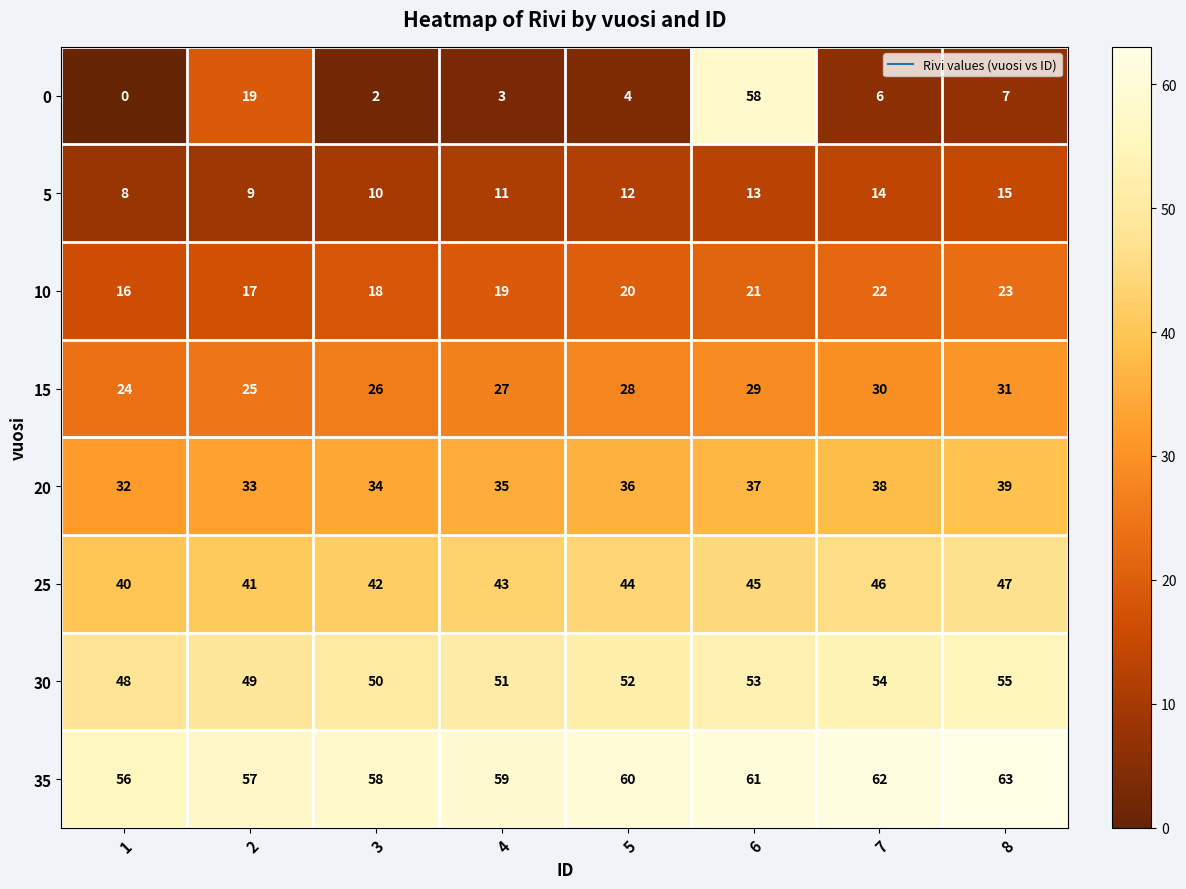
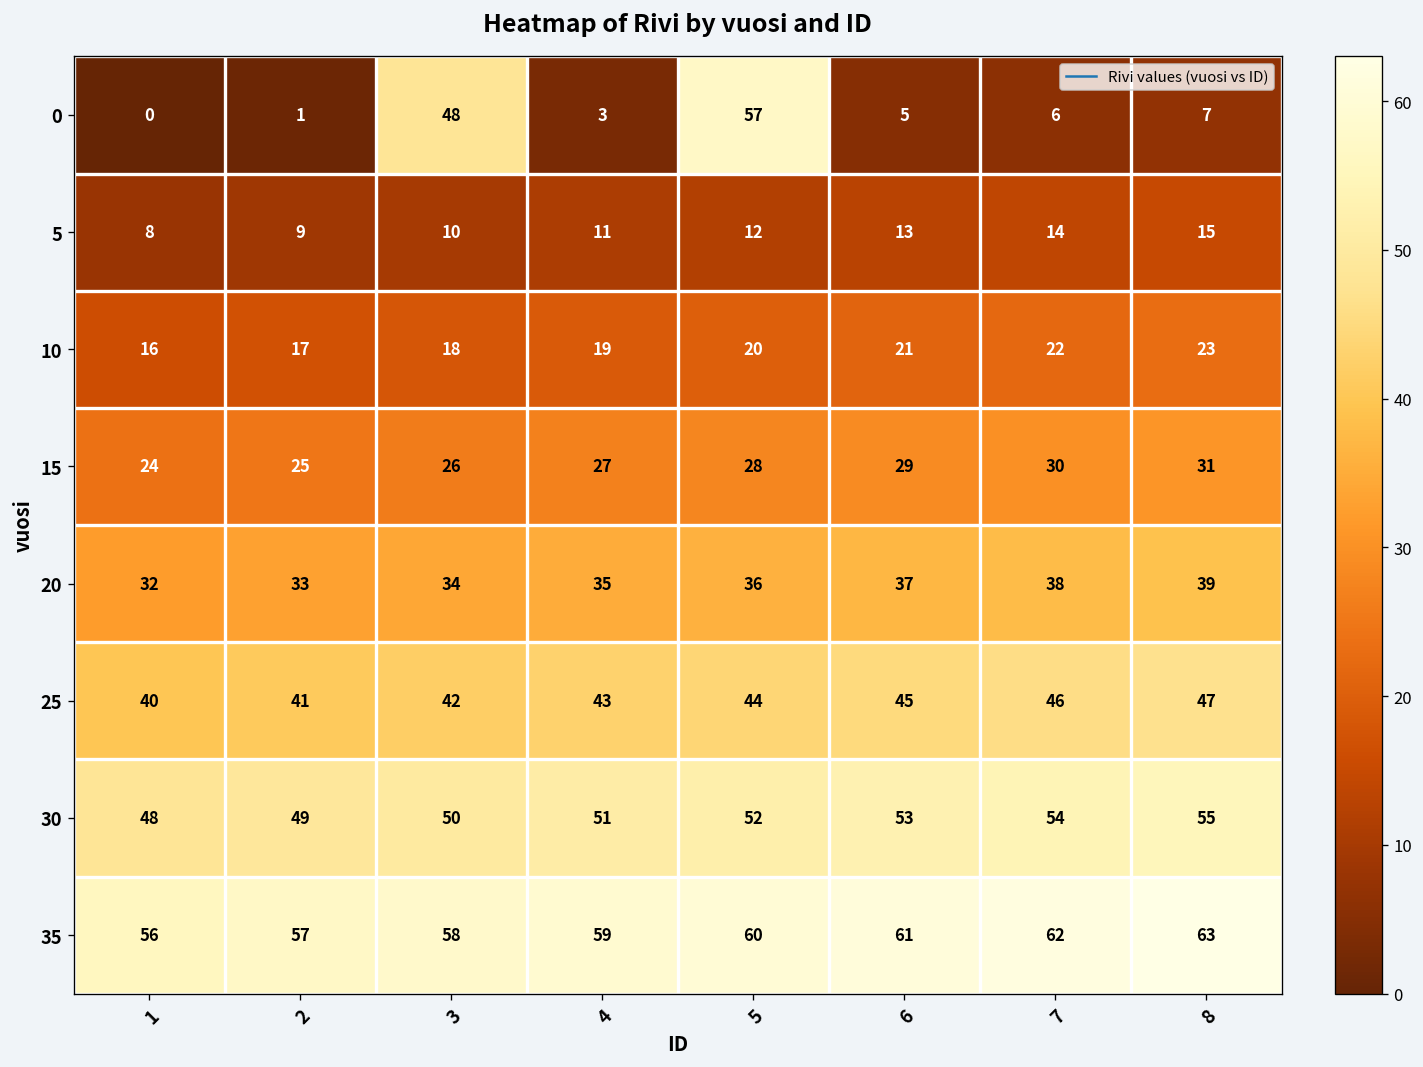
  {
    "0": {
      "1": 0,
-     "2": 19,
-     "3": 2,
+     "2": 1,
+     "3": 48,
      "4": 3,
-     "5": 4,
-     "6": 58,
+     "5": 57,
+     "6": 5,
      "7": 6,
      "8": 7
    },
    "5": {
      "1": 8,
      "2": 9,
      "3": 10,
      "4": 11,
      "5": 12,
      "6": 13,
      "7": 14,
      "8": 15
    },
    "10": {
      "1": 16,
      "2": 17,
      "3": 18,
      "4": 19,
      "5": 20,
      "6": 21,
      "7": 22,
      "8": 23
    },
    "15": {
      "1": 24,
      "2": 25,
      "3": 26,
      "4": 27,
      "5": 28,
      "6": 29,
      "7": 30,
      "8": 31
    },
    "20": {
      "1": 32,
      "2": 33,
      "3": 34,
      "4": 35,
      "5": 36,
      "6": 37,
      "7": 38,
      "8": 39
    },
    "25": {
      "1": 40,
      "2": 41,
      "3": 42,
      "4": 43,
      "5": 44,
      "6": 45,
      "7": 46,
      "8": 47
    },
    "30": {
      "1": 48,
      "2": 49,
      "3": 50,
      "4": 51,
      "5": 52,
      "6": 53,
      "7": 54,
      "8": 55
    },
    "35": {
      "1": 56,
      "2": 57,
      "3": 58,
      "4": 59,
      "5": 60,
      "6": 61,
      "7": 62,
      "8": 63
    }
  }
